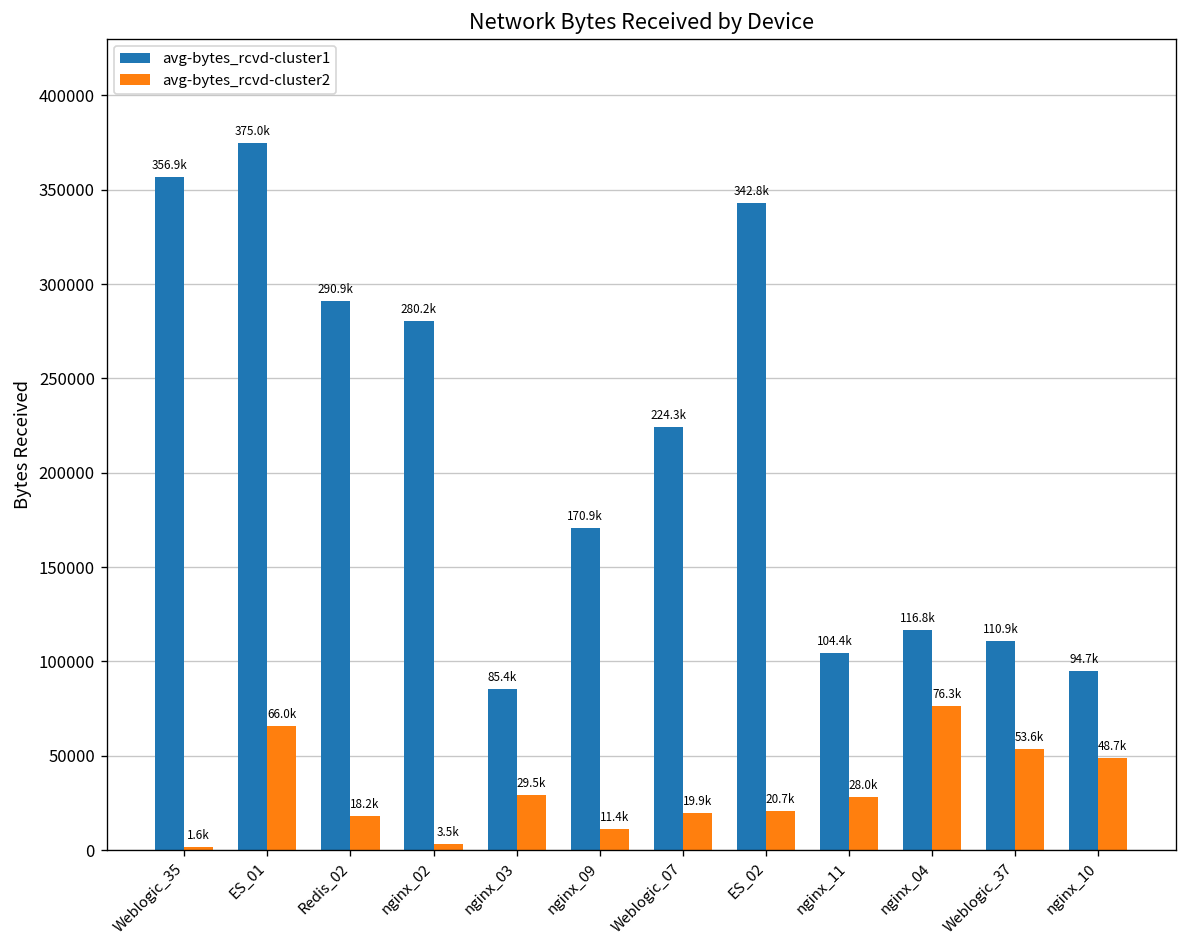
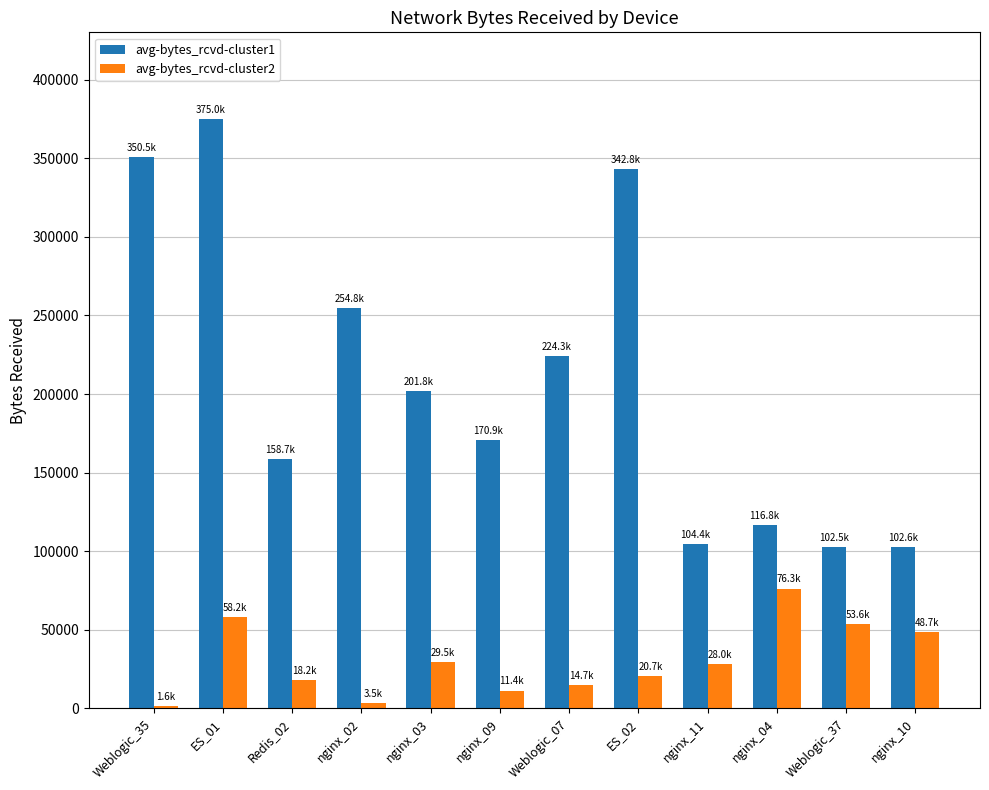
  {
    "avg-bytes_rcvd-cluster1": {
-     "Weblogic_35": "356.9k",
+     "Weblogic_35": "350.5k",
      "ES_01": "375.0k",
-     "Redis_02": "290.9k",
-     "nginx_02": "280.2k",
-     "nginx_03": "85.4k",
+     "Redis_02": "158.7k",
+     "nginx_02": "254.8k",
+     "nginx_03": "201.8k",
      "nginx_09": "170.9k",
      "Weblogic_07": "224.3k",
      "ES_02": "342.8k",
      "nginx_11": "104.4k",
      "nginx_04": "116.8k",
-     "Weblogic_37": "110.9k",
-     "nginx_10": "94.7k"
+     "Weblogic_37": "102.5k",
+     "nginx_10": "102.6k"
    },
    "avg-bytes_rcvd-cluster2": {
      "Weblogic_35": "1.6k",
-     "ES_01": "66.0k",
+     "ES_01": "58.2k",
      "Redis_02": "18.2k",
      "nginx_02": "3.5k",
      "nginx_03": "29.5k",
      "nginx_09": "11.4k",
-     "Weblogic_07": "19.9k",
+     "Weblogic_07": "14.7k",
      "ES_02": "20.7k",
      "nginx_11": "28.0k",
      "nginx_04": "76.3k",
      "Weblogic_37": "53.6k",
      "nginx_10": "48.7k"
    }
  }
